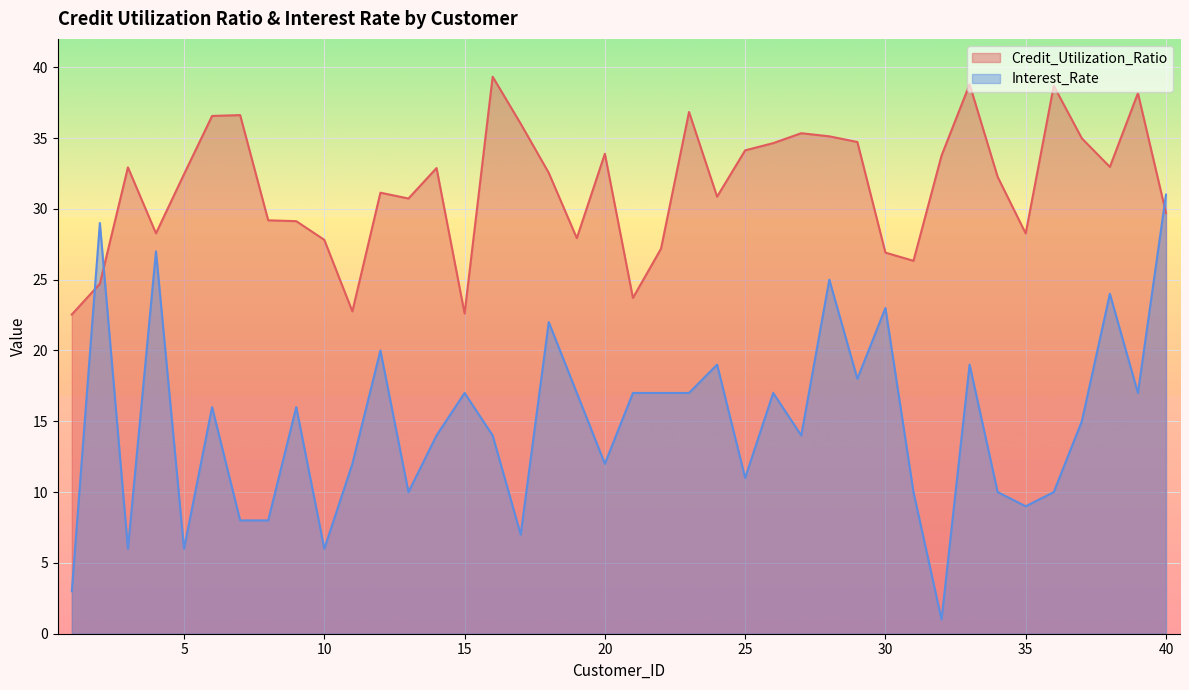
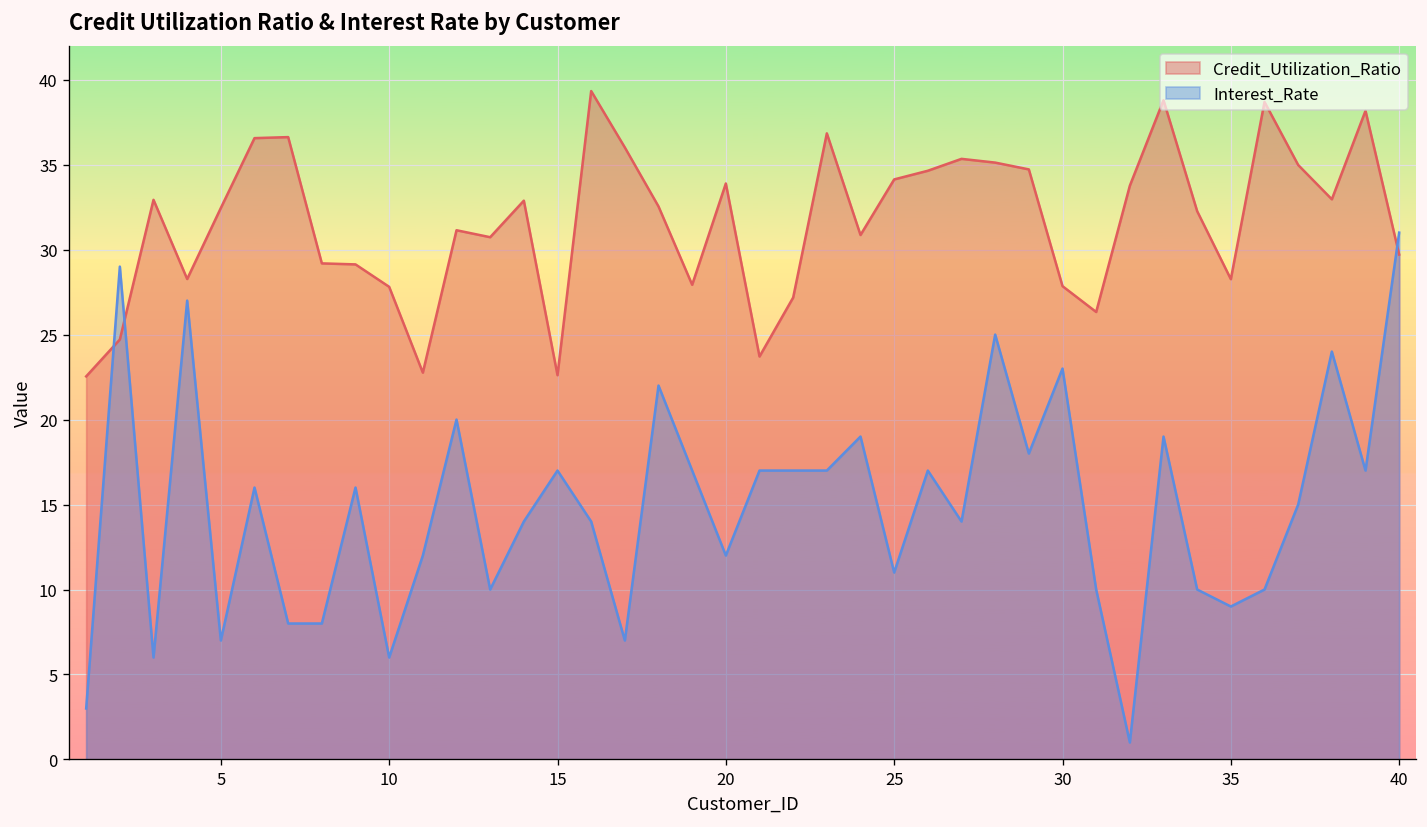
  {
    "Credit_Utilization_Ratio": {
      "5": 32.5,
      "10": 27.8,
      "15": 22.6,
      "20": 33.9,
      "25": 34.1,
-     "30": 26.9,
+     "30": 27.9,
      "35": 28.3,
      "40": 29.7
    },
    "Interest_Rate": {
-     "5": 6,
+     "5": 7,
      "10": 6,
      "15": 17,
      "20": 12,
      "25": 11,
      "30": 23,
      "35": 9,
      "40": 31
    }
  }
